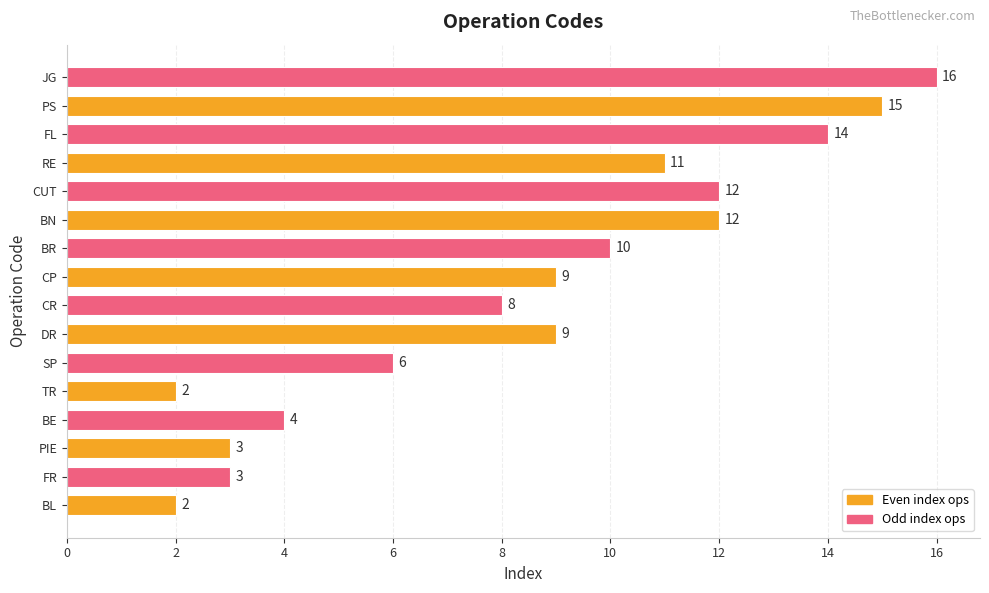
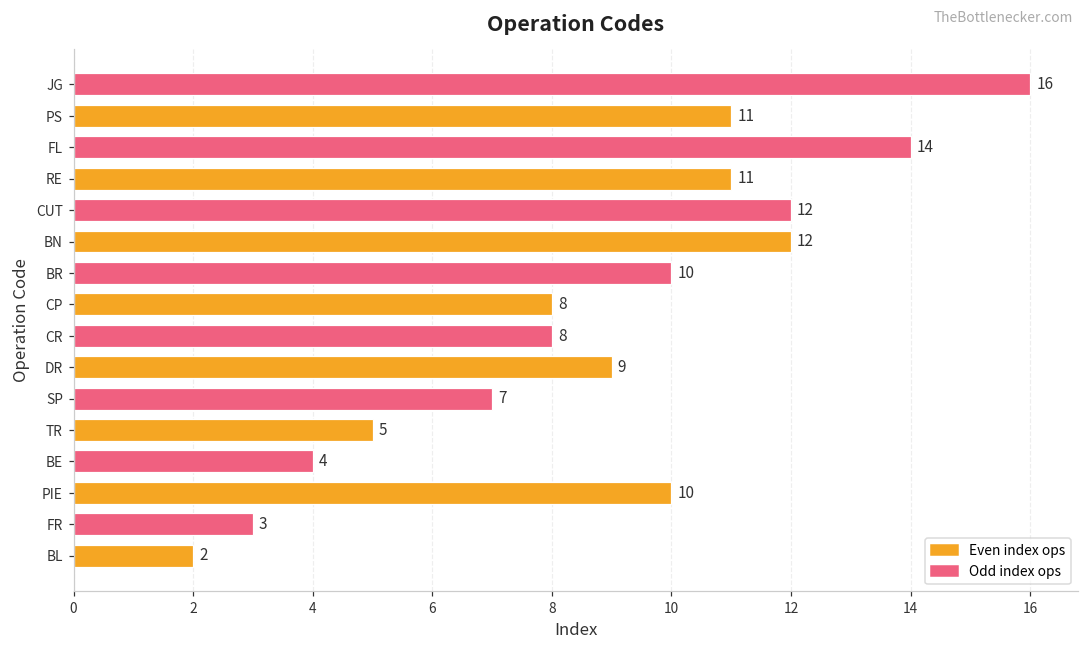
  {
    "JG": 16,
-   "PS": 15,
+   "PS": 11,
    "FL": 14,
    "RE": 11,
    "CUT": 12,
    "BN": 12,
    "BR": 10,
-   "CP": 9,
+   "CP": 8,
    "CR": 8,
    "DR": 9,
-   "SP": 6,
-   "TR": 2,
+   "SP": 7,
+   "TR": 5,
    "BE": 4,
-   "PIE": 3,
+   "PIE": 10,
    "FR": 3,
    "BL": 2
  }
